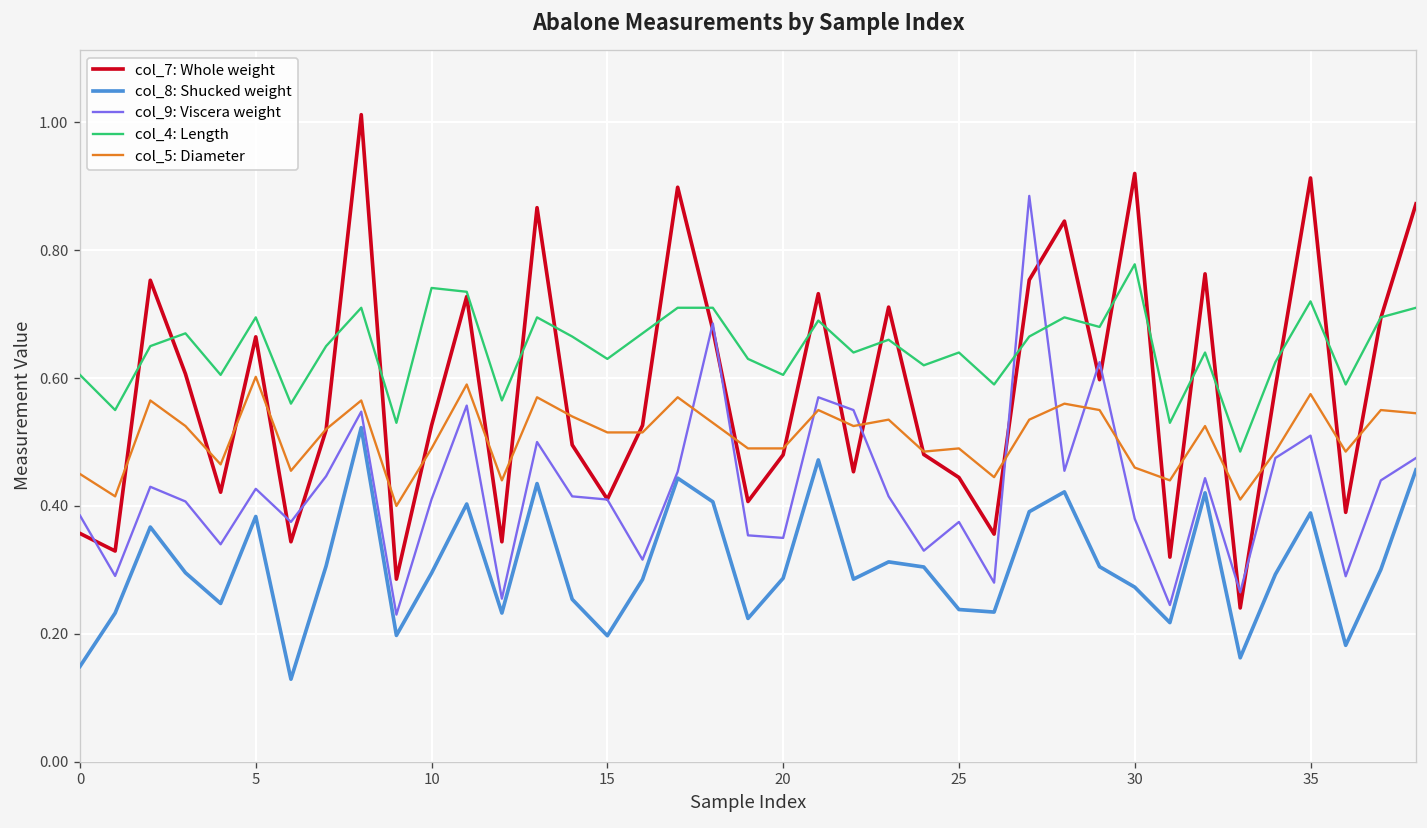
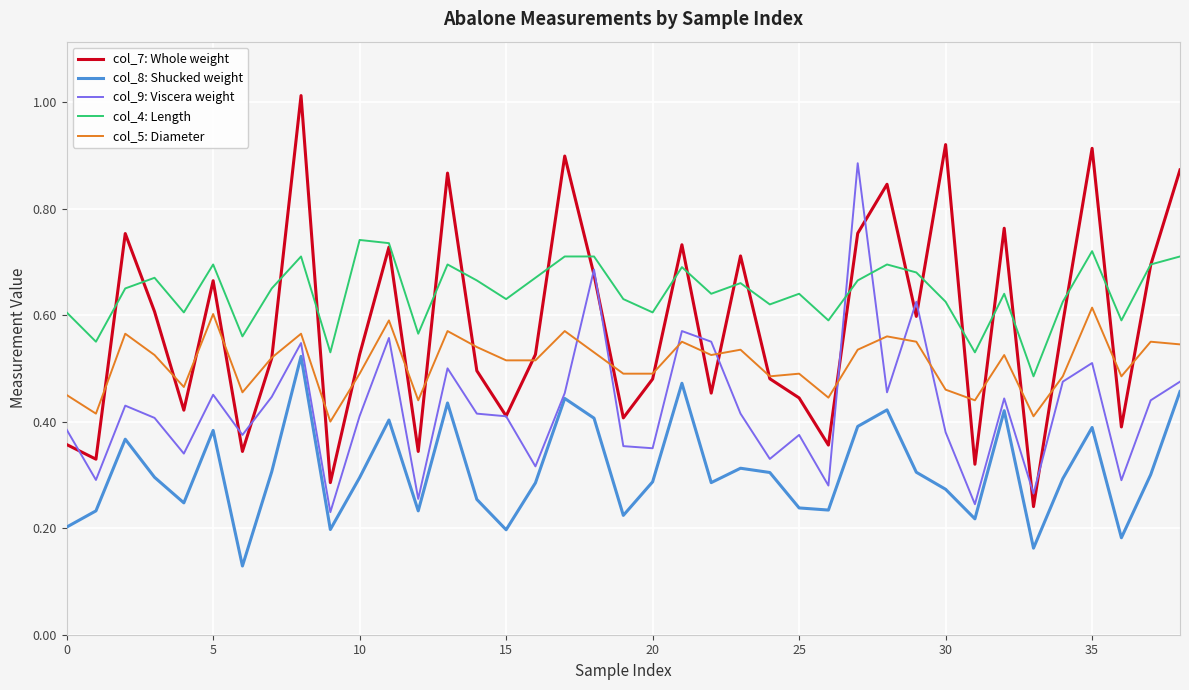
  {
    "col_7: Whole weight": {
      "0": 0.36,
      "5": 0.66,
      "10": 0.53,
      "20": 0.48,
      "25": 0.44,
      "30": 0.92,
      "35": 0.91
    },
    "col_8: Shucked weight": {
-     "0": 0.15,
+     "0": 0.20,
      "5": 0.38,
      "10": 0.30,
      "15": 0.20,
      "20": 0.29,
      "25": 0.24,
      "30": 0.27,
      "35": 0.39
    },
    "col_9: Viscera weight": {
      "0": 0.39,
-     "5": 0.43,
+     "5": 0.45,
      "10": 0.41,
      "20": 0.35,
      "25": 0.38,
      "30": 0.38,
      "35": 0.51
    },
    "col_4: Length": {
      "0": 0.61,
      "5": 0.70,
      "10": 0.74,
      "15": 0.63,
      "20": 0.61,
      "25": 0.64,
-     "30": 0.78,
+     "30": 0.63,
      "35": 0.72
    },
    "col_5: Diameter": {
      "0": 0.45,
      "5": 0.60,
      "10": 0.49,
      "15": 0.52,
      "20": 0.49,
      "25": 0.49,
      "30": 0.46,
-     "35": 0.58
+     "35": 0.61
    }
  }
